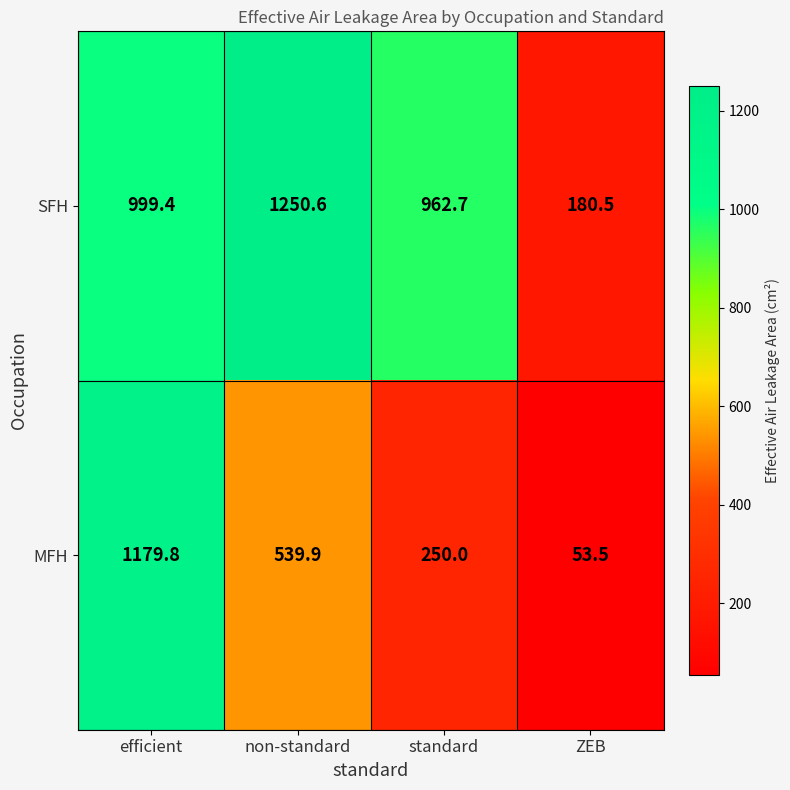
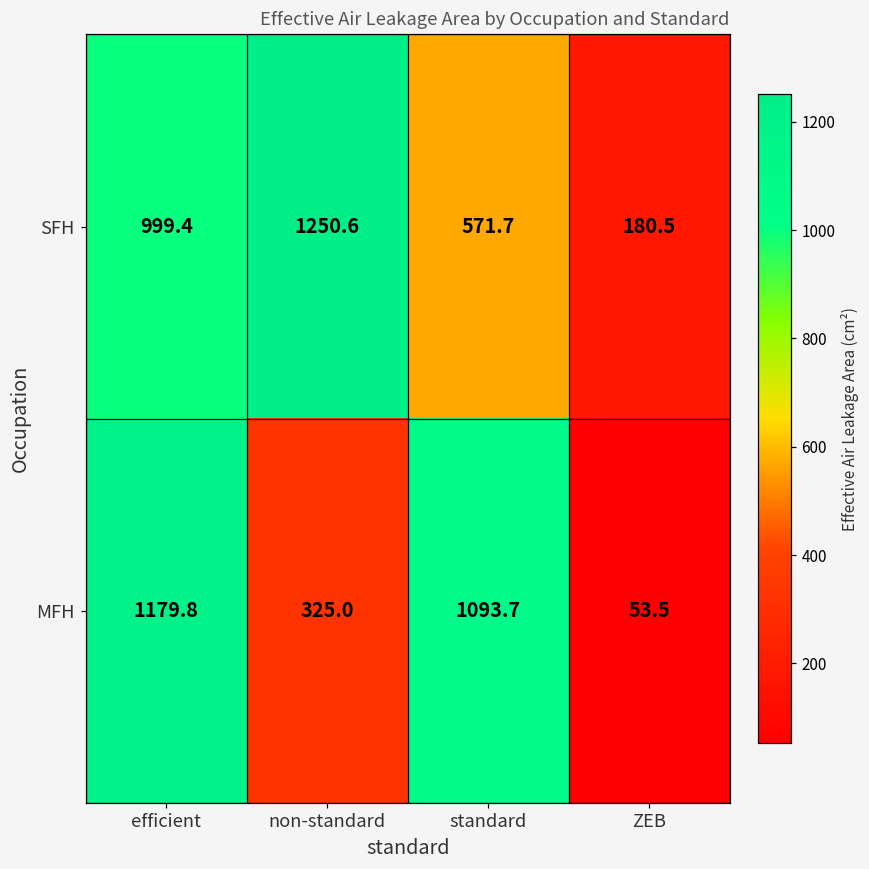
  {
    "SFH": {
      "efficient": 999.4,
      "non-standard": 1250.6,
-     "standard": 962.7,
+     "standard": 571.7,
      "ZEB": 180.5
    },
    "MFH": {
      "efficient": 1179.8,
-     "non-standard": 539.9,
-     "standard": 250.0,
+     "non-standard": 325.0,
+     "standard": 1093.7,
      "ZEB": 53.5
    }
  }
